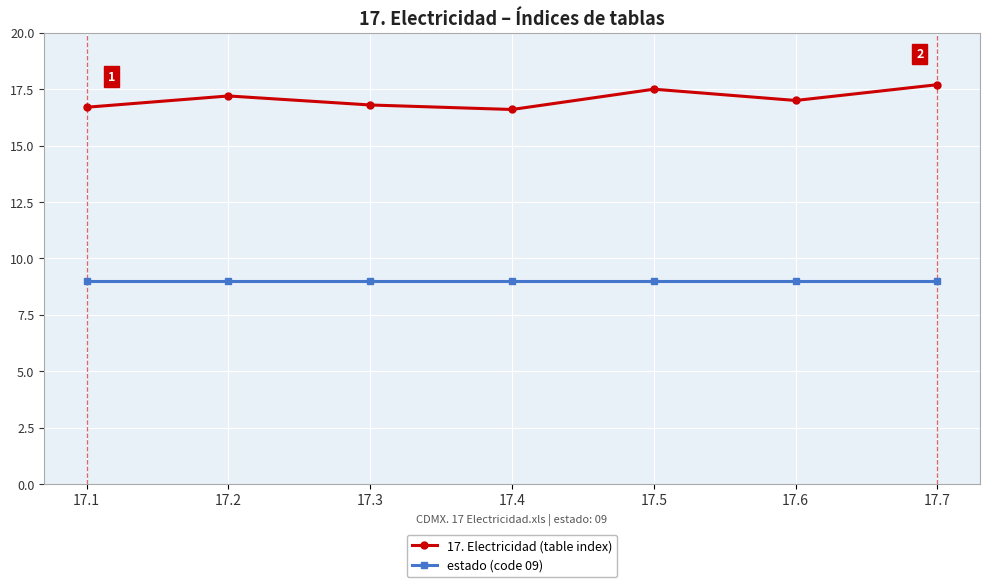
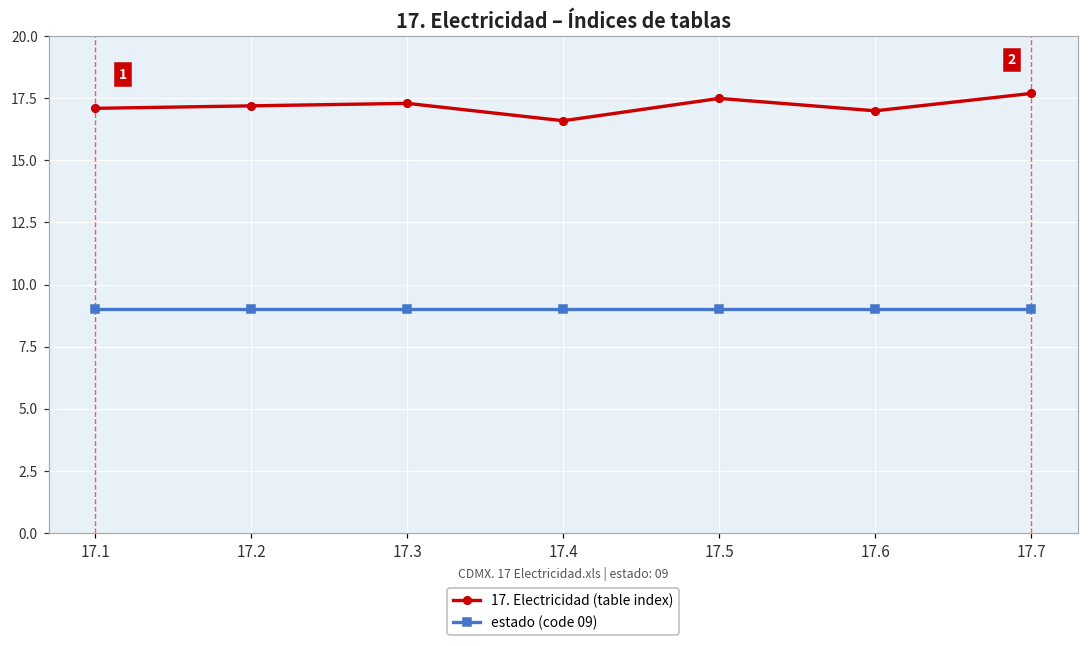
  {
    "17. Electricidad (table index)": {
-     "17.1": 16.7,
+     "17.1": 17.1,
      "17.2": 17.2,
-     "17.3": 16.8,
+     "17.3": 17.3,
      "17.4": 16.6,
      "17.5": 17.5,
      "17.6": 17.0,
      "17.7": 17.7
    },
    "estado (code 09)": {
      "17.1": 9.0,
      "17.2": 9.0,
      "17.3": 9.0,
      "17.4": 9.0,
      "17.5": 9.0,
      "17.6": 9.0,
      "17.7": 9.0
    }
  }
